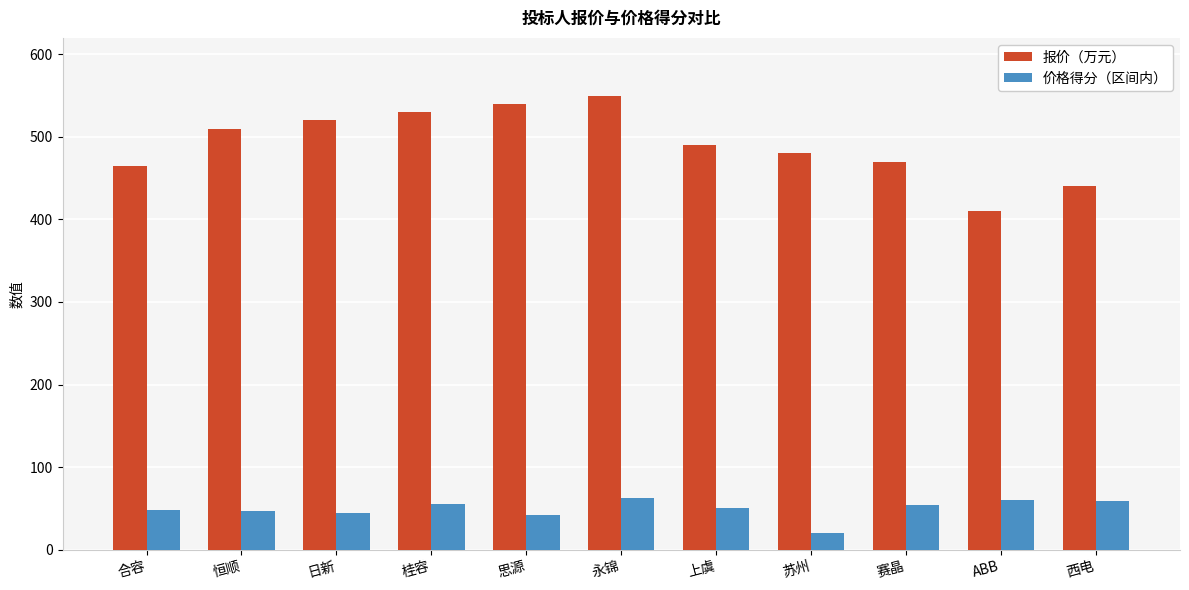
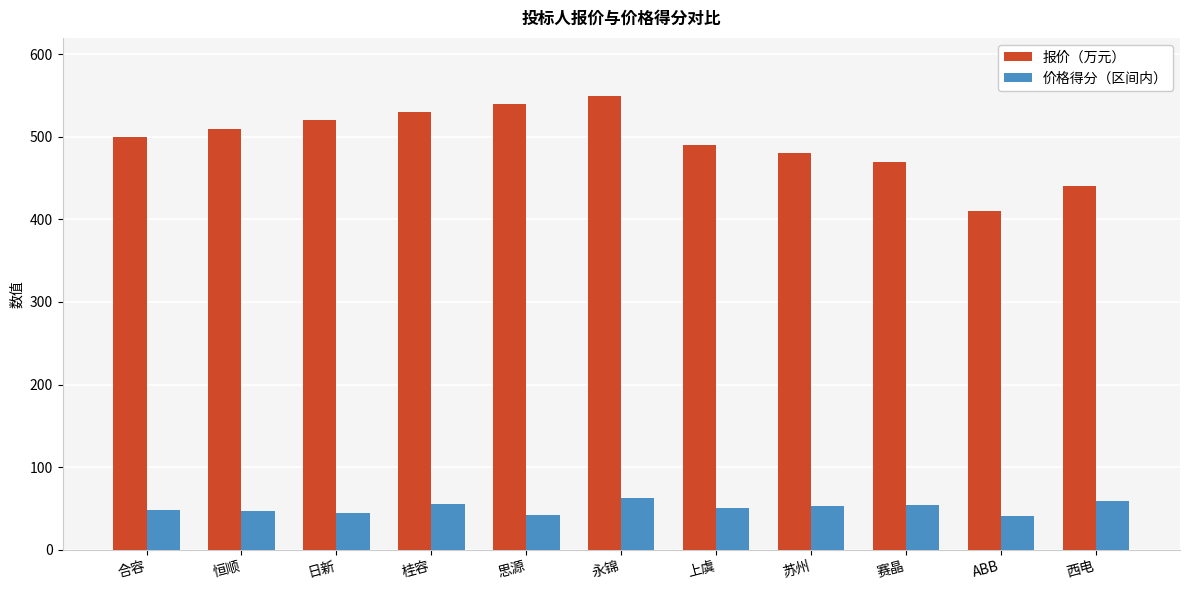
  {
    "报价（万元）": {
-     "合容": 470,
+     "合容": 500,
      "恒顺": 510,
      "日新": 520,
      "桂容": 530,
      "思源": 540,
      "永锦": 550,
      "上虞": 490,
      "苏州": 480,
      "赛晶": 470,
      "ABB": 410,
      "西电": 440
    },
    "价格得分（区间内）": {
      "合容": 50,
      "恒顺": 50,
      "日新": 40,
      "桂容": 60,
      "思源": 40,
      "永锦": 60,
      "上虞": 50,
-     "苏州": 20,
+     "苏州": 50,
      "赛晶": 50,
-     "ABB": 60,
+     "ABB": 40,
      "西电": 60
    }
  }
